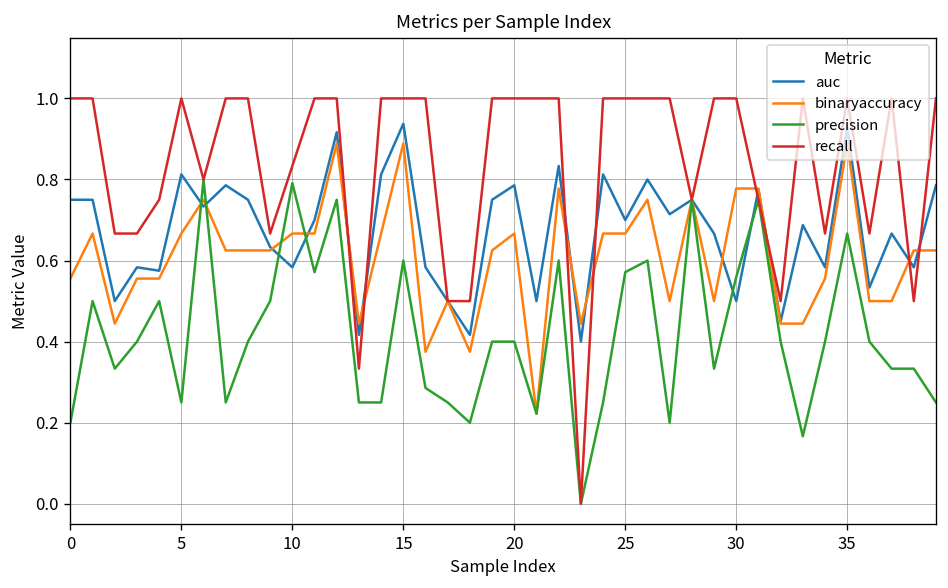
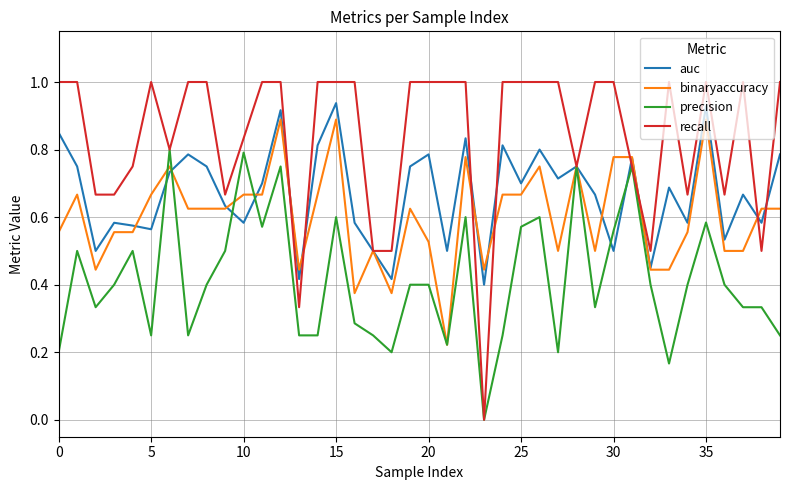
  {
    "auc": {
-     "0": 0.75,
-     "5": 0.81,
+     "0": 0.85,
+     "5": 0.56,
      "10": 0.58,
      "15": 0.94,
      "20": 0.79,
      "25": 0.70,
      "30": 0.50
    },
    "binaryaccuracy": {
      "0": 0.56,
      "5": 0.67,
      "10": 0.67,
      "15": 0.89,
-     "20": 0.67,
+     "20": 0.53,
      "25": 0.67,
      "30": 0.78
    },
    "precision": {
      "0": 0.20,
      "5": 0.25,
      "10": 0.79,
      "15": 0.60,
      "20": 0.40,
      "25": 0.57,
      "30": 0.56,
-     "35": 0.67
+     "35": 0.58
    },
    "recall": {
      "0": 1.00,
      "5": 1.00,
      "10": 0.83,
      "15": 1.00,
      "20": 1.00,
      "25": 1.00,
      "30": 1.00
    }
  }
